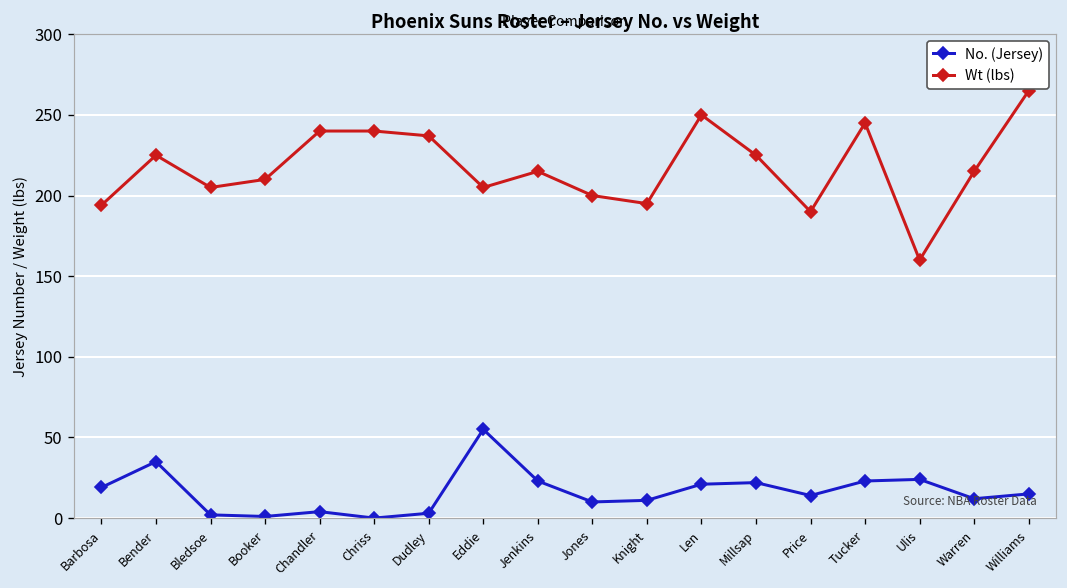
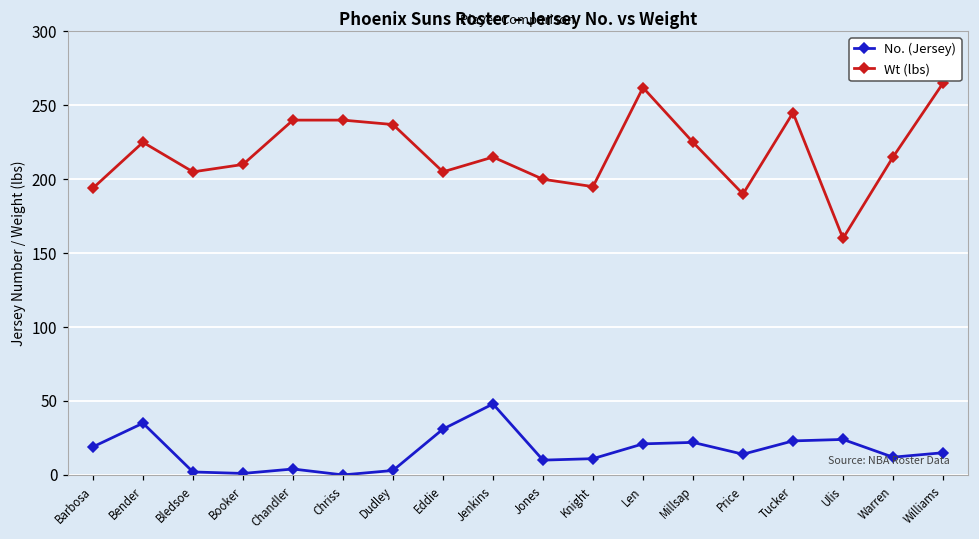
  {
    "No. (Jersey)": {
      "Barbosa": 19,
      "Bender": 35,
      "Bledsoe": 2,
      "Booker": 1,
      "Chandler": 4,
      "Chriss": 0,
      "Dudley": 3,
-     "Eddie": 55,
-     "Jenkins": 23,
+     "Eddie": 31,
+     "Jenkins": 48,
      "Jones": 10,
      "Knight": 11,
      "Len": 21,
      "Millsap": 22,
      "Price": 14,
      "Tucker": 23,
      "Ulis": 24,
      "Warren": 12,
      "Williams": 15
    },
    "Wt (lbs)": {
      "Barbosa": 194,
      "Bender": 225,
      "Bledsoe": 205,
      "Booker": 210,
      "Chandler": 240,
      "Chriss": 240,
      "Dudley": 237,
      "Eddie": 205,
      "Jenkins": 215,
      "Jones": 200,
      "Knight": 195,
-     "Len": 250,
+     "Len": 262,
      "Millsap": 225,
      "Price": 190,
      "Tucker": 245,
      "Ulis": 160,
      "Warren": 215
    }
  }
